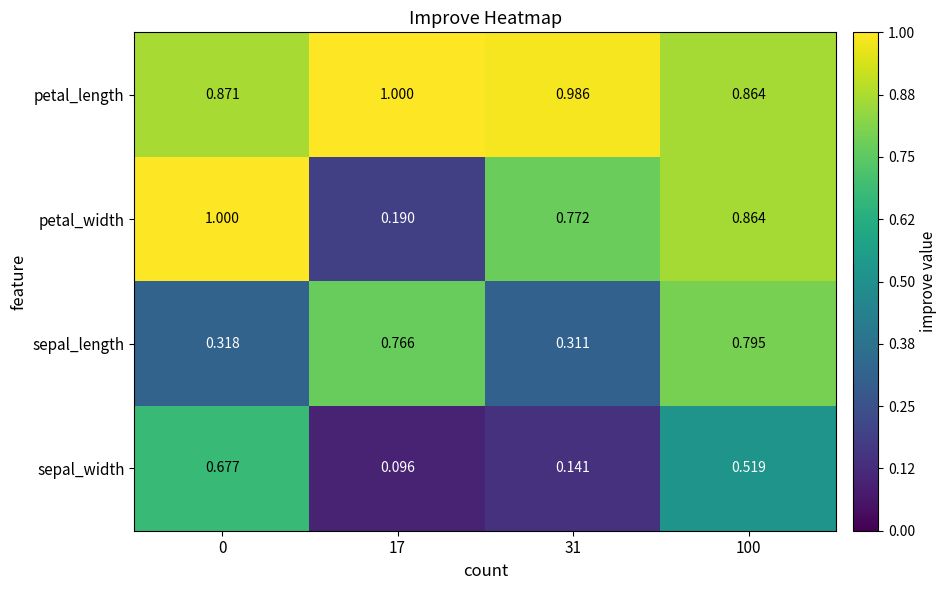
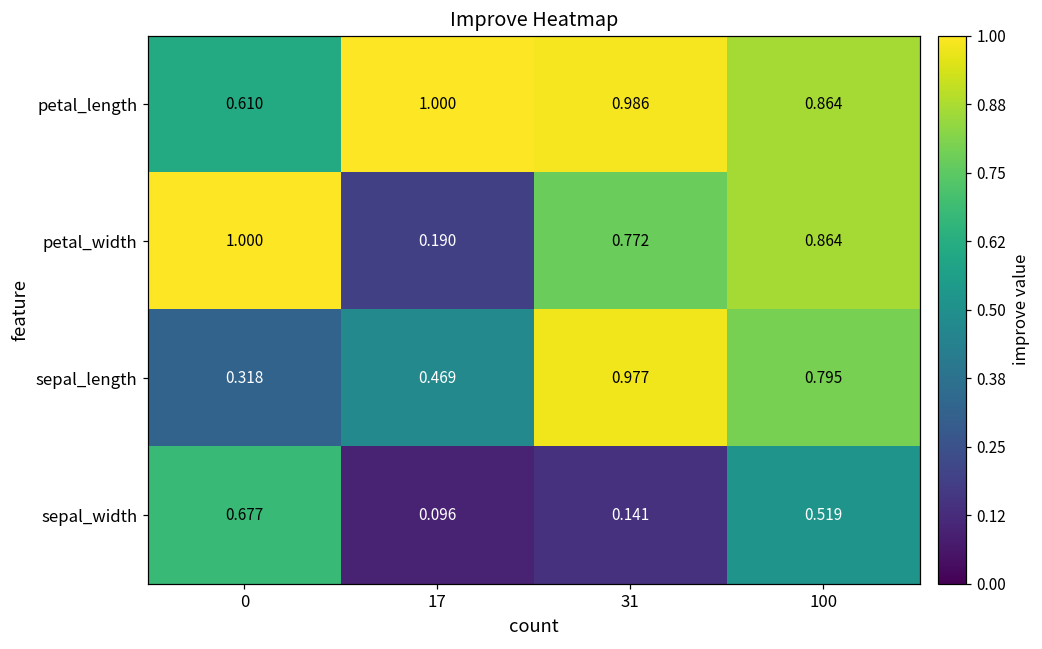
  {
    "petal_length": {
-     "0": 0.871,
+     "0": 0.610,
      "17": 1.000,
      "31": 0.986,
      "100": 0.864
    },
    "petal_width": {
      "0": 1.000,
      "17": 0.190,
      "31": 0.772,
      "100": 0.864
    },
    "sepal_length": {
      "0": 0.318,
-     "17": 0.766,
-     "31": 0.311,
+     "17": 0.469,
+     "31": 0.977,
      "100": 0.795
    },
    "sepal_width": {
      "0": 0.677,
      "17": 0.096,
      "31": 0.141,
      "100": 0.519
    }
  }
